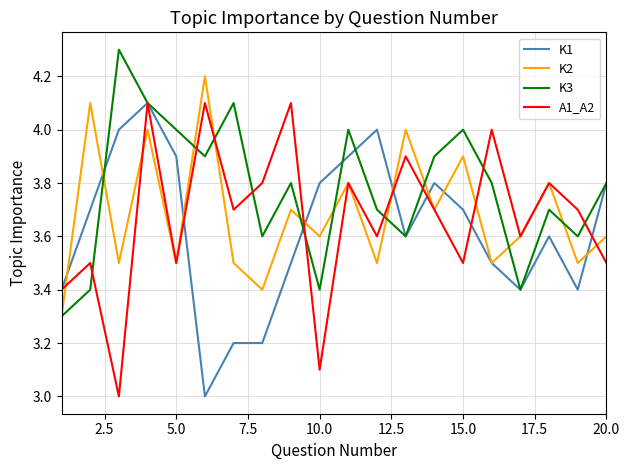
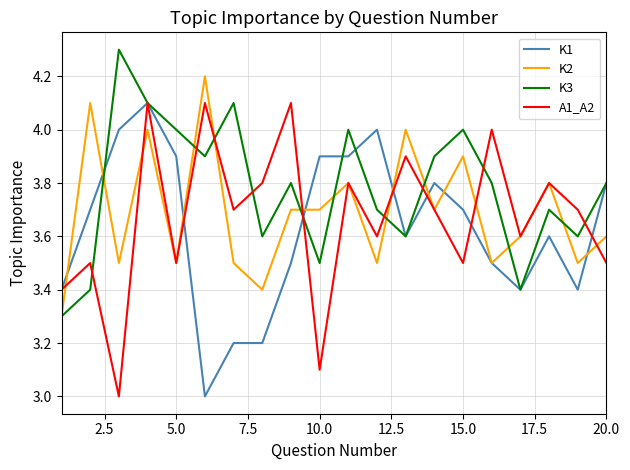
  {
    "K1": {
      "5.0": 3.9,
-     "10.0": 3.8,
+     "10.0": 3.9,
      "15.0": 3.7
    },
    "K2": {
-     "10.0": 3.6,
+     "10.0": 3.7,
      "15.0": 3.9,
      "20.0": 3.6
    },
    "K3": {
      "5.0": 4.0,
-     "10.0": 3.4,
+     "10.0": 3.5,
      "15.0": 4.0
    },
    "A1_A2": {
      "10.0": 3.1,
      "15.0": 3.5,
      "20.0": 3.5
    }
  }
